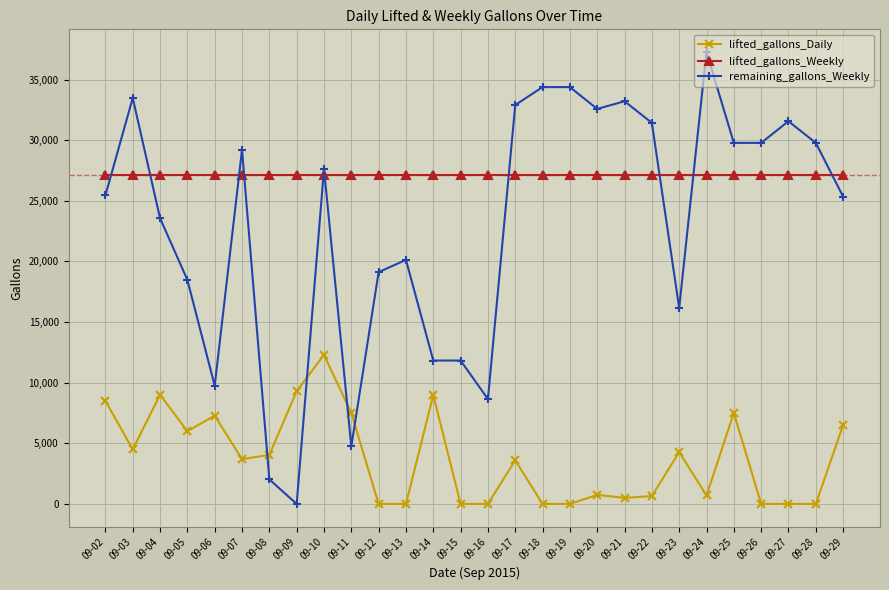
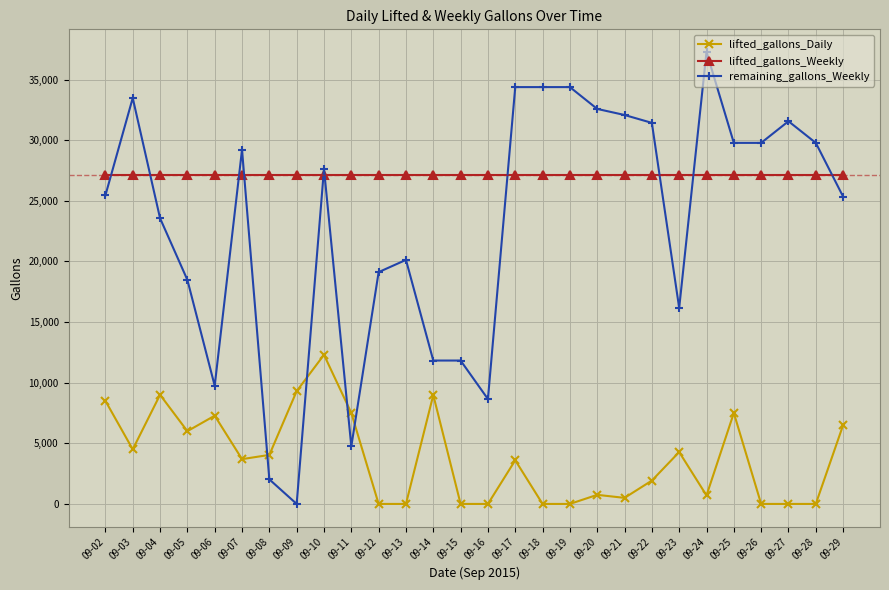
  {
    "lifted_gallons_Daily": {
      "09-02": "8,500",
      "09-03": "4,500",
      "09-04": "9,000",
      "09-05": "6,000",
      "09-06": "7,300",
      "09-07": "3,700",
      "09-08": "4,000",
      "09-09": "9,300",
      "09-10": "12,300",
      "09-11": "7,500",
      "09-12": "0",
      "09-13": "0",
      "09-14": "9,000",
      "09-15": "0",
      "09-16": "0",
      "09-17": "3,600",
      "09-18": "0",
      "09-19": "0",
      "09-20": "800",
      "09-21": "500",
-     "09-22": "700",
+     "09-22": "1,900",
      "09-23": "4,300",
      "09-24": "700",
      "09-25": "7,500",
      "09-26": "0",
      "09-27": "0",
      "09-28": "0",
      "09-29": "6,500"
    },
    "lifted_gallons_Weekly": {
      "09-02": "27,100",
      "09-03": "27,100",
      "09-04": "27,100",
      "09-05": "27,100",
      "09-06": "27,100",
      "09-07": "27,100",
      "09-08": "27,100",
      "09-09": "27,100",
      "09-10": "27,100",
      "09-11": "27,100",
      "09-12": "27,100",
      "09-13": "27,100",
      "09-14": "27,100",
      "09-15": "27,100",
      "09-16": "27,100",
      "09-17": "27,100",
      "09-18": "27,100",
      "09-19": "27,100",
      "09-20": "27,100",
      "09-21": "27,100",
      "09-22": "27,100",
      "09-23": "27,100",
      "09-24": "27,100",
      "09-25": "27,100",
      "09-26": "27,100",
      "09-27": "27,100",
      "09-28": "27,100",
      "09-29": "27,100"
    },
    "remaining_gallons_Weekly": {
      "09-02": "25,500",
      "09-03": "33,500",
      "09-04": "23,600",
      "09-05": "18,500",
      "09-06": "9,700",
      "09-07": "29,200",
      "09-08": "2,000",
      "09-09": "0",
      "09-10": "27,600",
      "09-11": "4,800",
      "09-12": "19,100",
      "09-13": "20,100",
      "09-14": "11,800",
      "09-15": "11,800",
      "09-16": "8,600",
-     "09-17": "32,900",
+     "09-17": "34,400",
      "09-18": "34,400",
      "09-19": "34,400",
      "09-20": "32,600",
-     "09-21": "33,200",
+     "09-21": "32,100",
      "09-22": "31,400",
      "09-23": "16,200",
      "09-25": "29,800",
      "09-26": "29,800",
      "09-27": "31,600",
      "09-28": "29,800",
      "09-29": "25,300"
    }
  }
